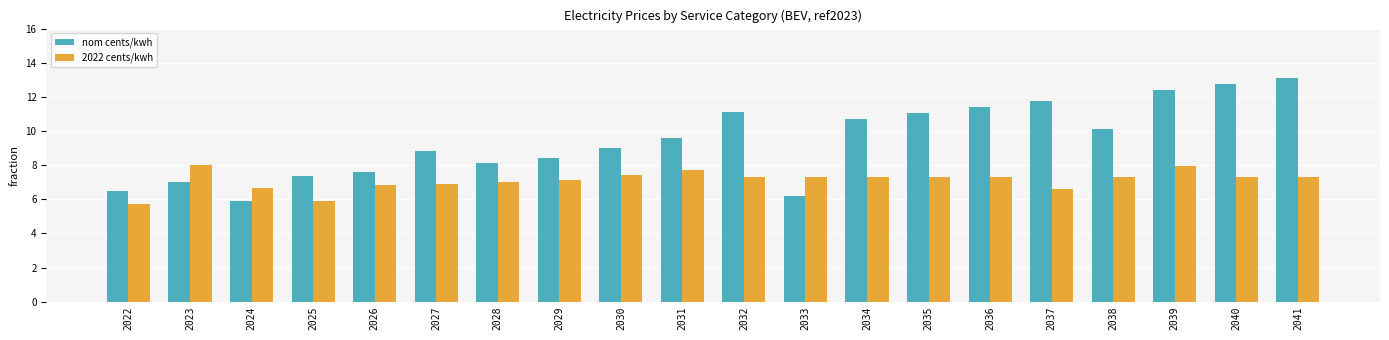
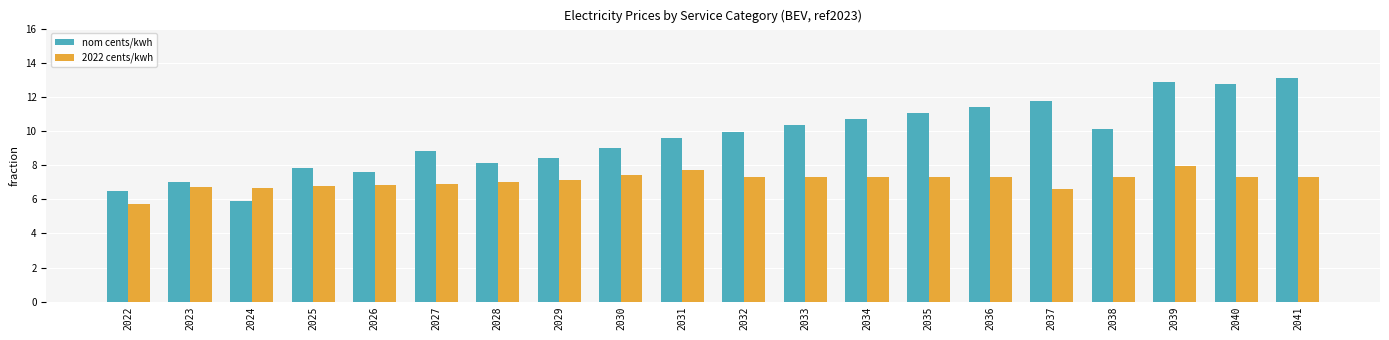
  {
    "nom cents/kwh": {
      "2022": 6.5,
      "2023": 7.0,
      "2024": 5.9,
-     "2025": 7.4,
+     "2025": 7.8,
      "2026": 7.6,
      "2027": 8.9,
      "2028": 8.1,
      "2029": 8.4,
      "2030": 9.0,
      "2031": 9.6,
-     "2032": 11.1,
-     "2033": 6.2,
+     "2032": 10.0,
+     "2033": 10.3,
      "2034": 10.7,
      "2035": 11.1,
      "2036": 11.4,
      "2037": 11.8,
      "2038": 10.1,
-     "2039": 12.4,
+     "2039": 12.9,
      "2040": 12.8,
      "2041": 13.1
    },
    "2022 cents/kwh": {
      "2022": 5.7,
-     "2023": 8.0,
+     "2023": 6.7,
      "2024": 6.7,
-     "2025": 5.9,
+     "2025": 6.8,
      "2026": 6.8,
      "2027": 6.9,
      "2028": 7.0,
      "2029": 7.1,
      "2030": 7.4,
      "2031": 7.7,
      "2032": 7.3,
      "2033": 7.3,
      "2034": 7.3,
      "2035": 7.3,
      "2036": 7.3,
      "2037": 6.6,
      "2038": 7.3,
      "2039": 8.0,
      "2040": 7.3,
      "2041": 7.3
    }
  }
